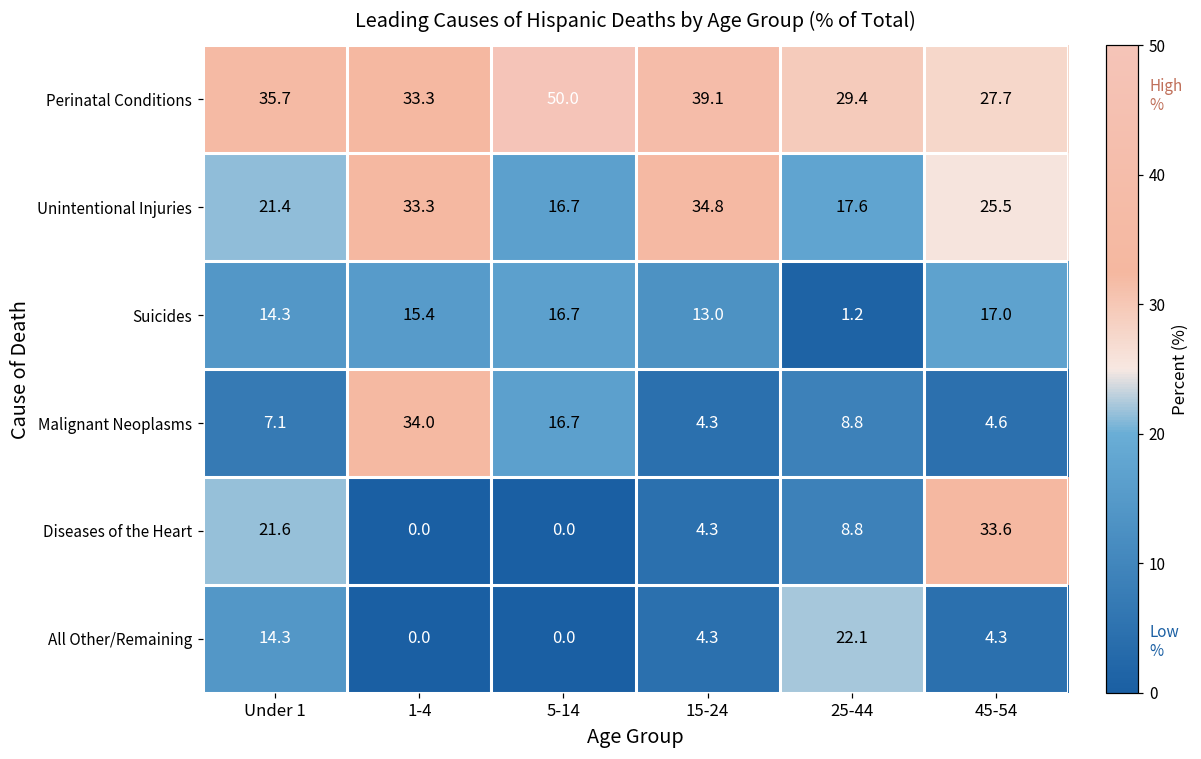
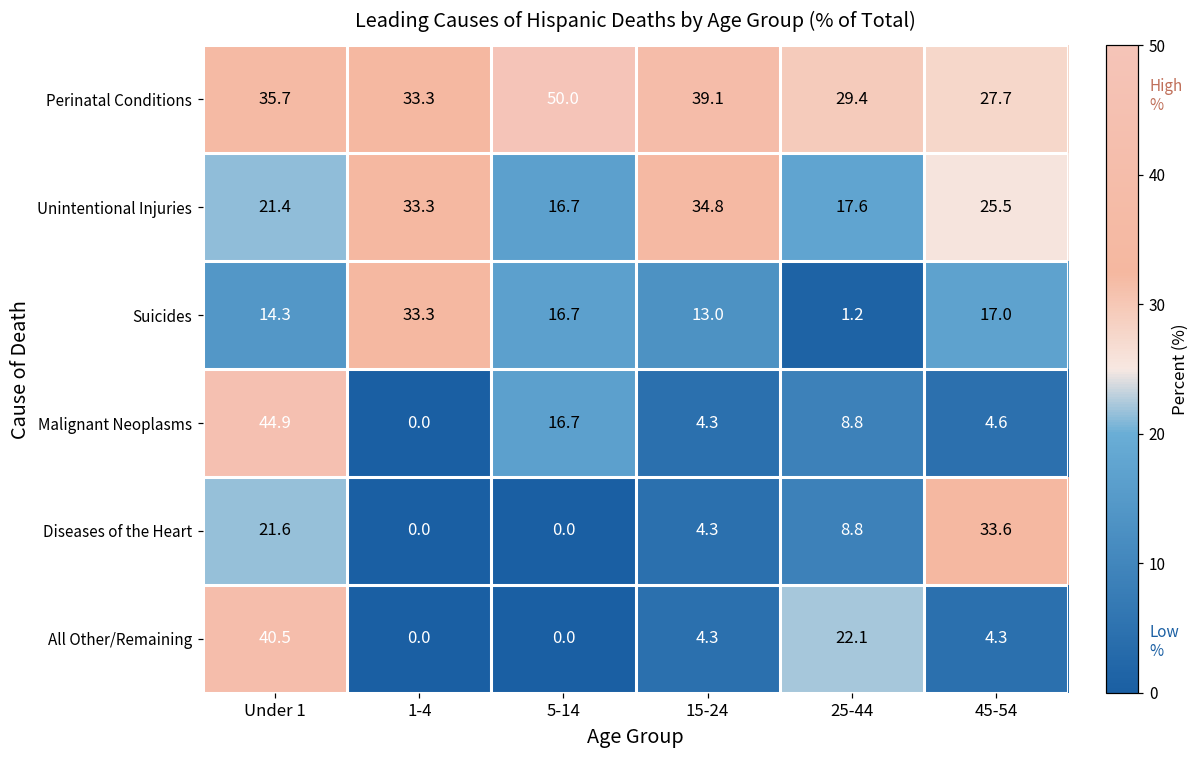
  {
    "Perinatal Conditions": {
      "Under 1": 35.7,
      "1-4": 33.3,
      "5-14": 50.0,
      "15-24": 39.1,
      "25-44": 29.4,
      "45-54": 27.7
    },
    "Unintentional Injuries": {
      "Under 1": 21.4,
      "1-4": 33.3,
      "5-14": 16.7,
      "15-24": 34.8,
      "25-44": 17.6,
      "45-54": 25.5
    },
    "Suicides": {
      "Under 1": 14.3,
-     "1-4": 15.4,
+     "1-4": 33.3,
      "5-14": 16.7,
      "15-24": 13.0,
      "25-44": 1.2,
      "45-54": 17.0
    },
    "Malignant Neoplasms": {
-     "Under 1": 7.1,
-     "1-4": 34.0,
+     "Under 1": 44.9,
+     "1-4": 0.0,
      "5-14": 16.7,
      "15-24": 4.3,
      "25-44": 8.8,
      "45-54": 4.6
    },
    "Diseases of the Heart": {
      "Under 1": 21.6,
      "1-4": 0.0,
      "5-14": 0.0,
      "15-24": 4.3,
      "25-44": 8.8,
      "45-54": 33.6
    },
    "All Other/Remaining": {
-     "Under 1": 14.3,
+     "Under 1": 40.5,
      "1-4": 0.0,
      "5-14": 0.0,
      "15-24": 4.3,
      "25-44": 22.1,
      "45-54": 4.3
    }
  }
